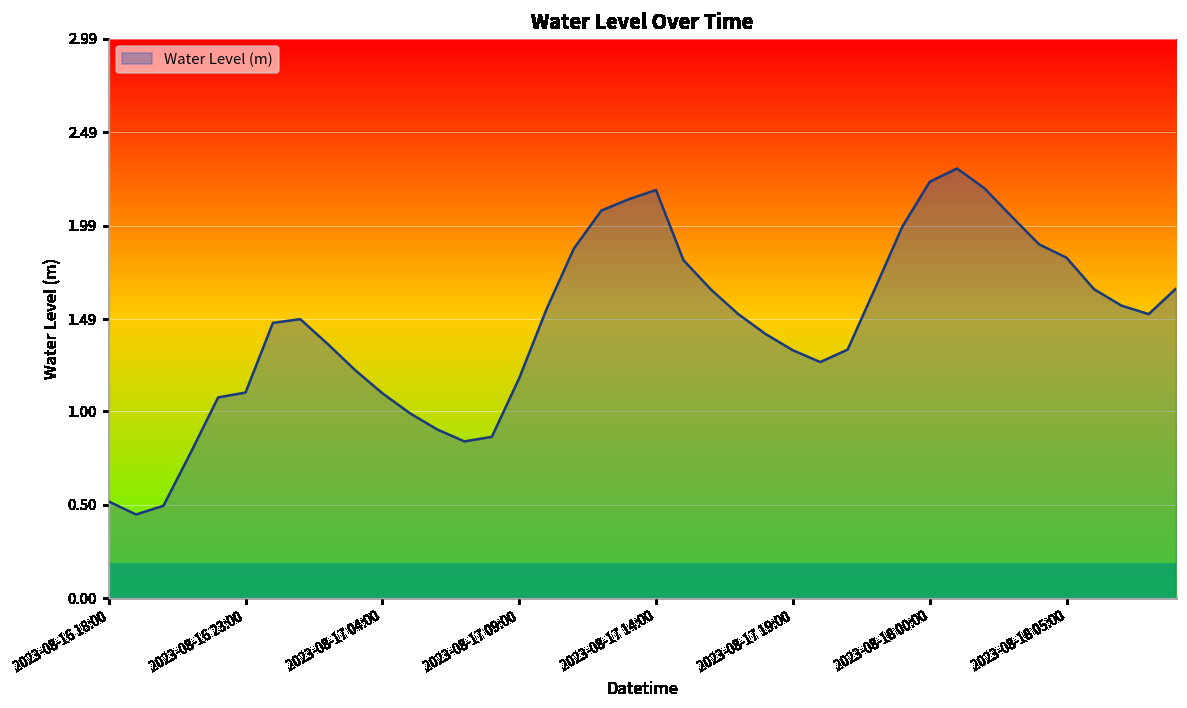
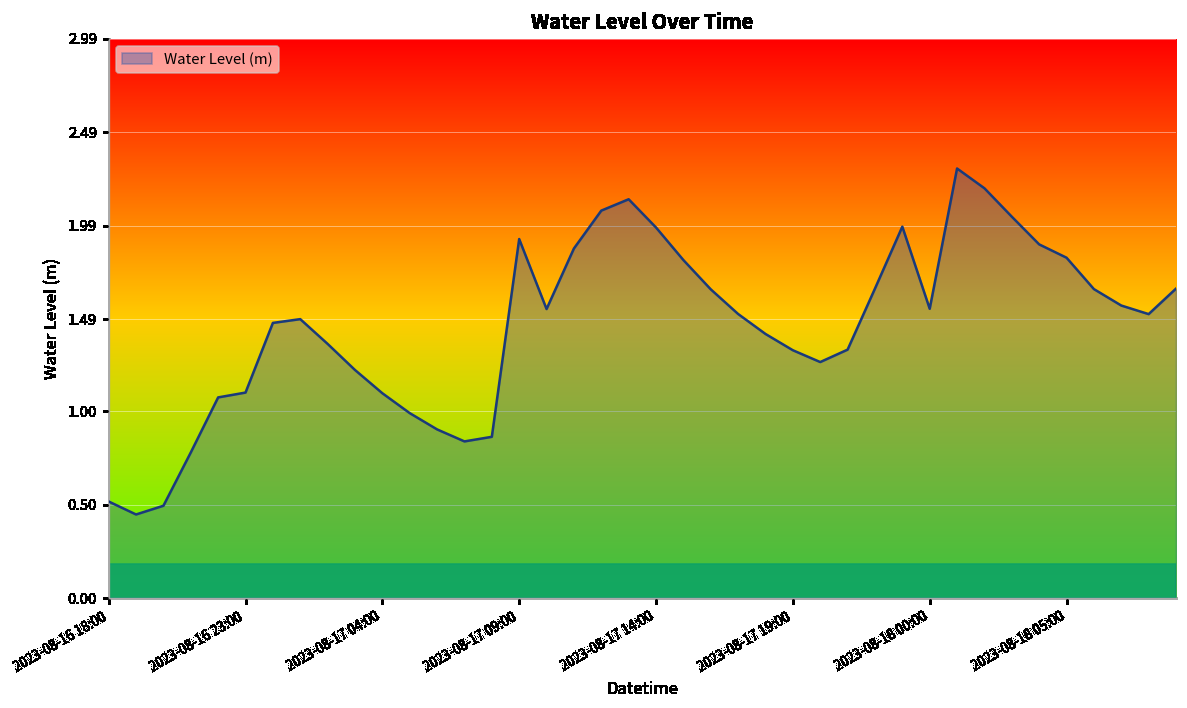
  {
    "2023-08-16 18:00": 0.52,
    "2023-08-16 23:00": 1.10,
    "2023-08-17 04:00": 1.10,
-   "2023-08-17 09:00": 1.18,
-   "2023-08-17 14:00": 2.18,
+   "2023-08-17 09:00": 1.92,
+   "2023-08-17 14:00": 1.98,
    "2023-08-17 19:00": 1.32,
-   "2023-08-18 00:00": 2.23,
+   "2023-08-18 00:00": 1.55,
    "2023-08-18 05:00": 1.82
  }
